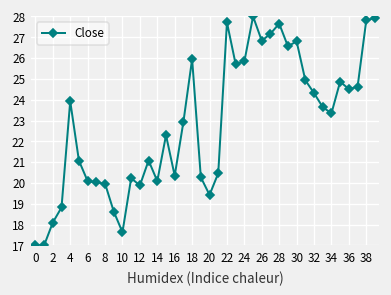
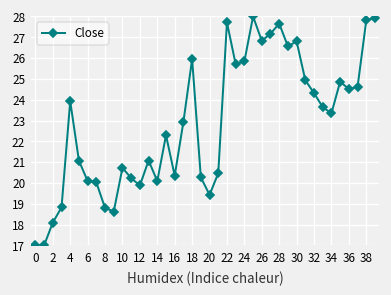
  {
    "0": 17.0,
    "2": 18.1,
    "4": 23.9,
    "6": 20.1,
-   "8": 20.0,
-   "10": 17.6,
+   "8": 18.8,
+   "10": 20.7,
    "12": 19.9,
    "14": 20.1,
    "16": 20.3,
    "18": 26.0,
    "20": 19.4,
    "22": 27.7,
    "24": 25.8,
    "26": 26.8,
    "28": 27.7,
    "30": 26.8,
    "32": 24.3,
    "34": 23.3,
    "36": 24.5,
    "38": 27.8
  }
